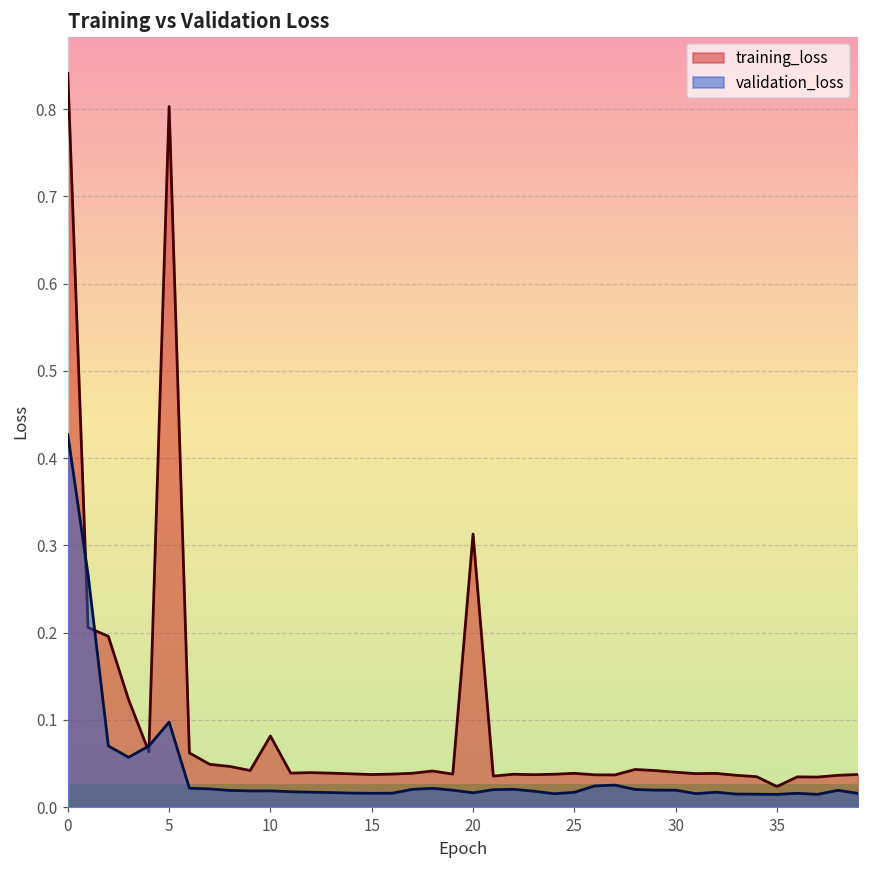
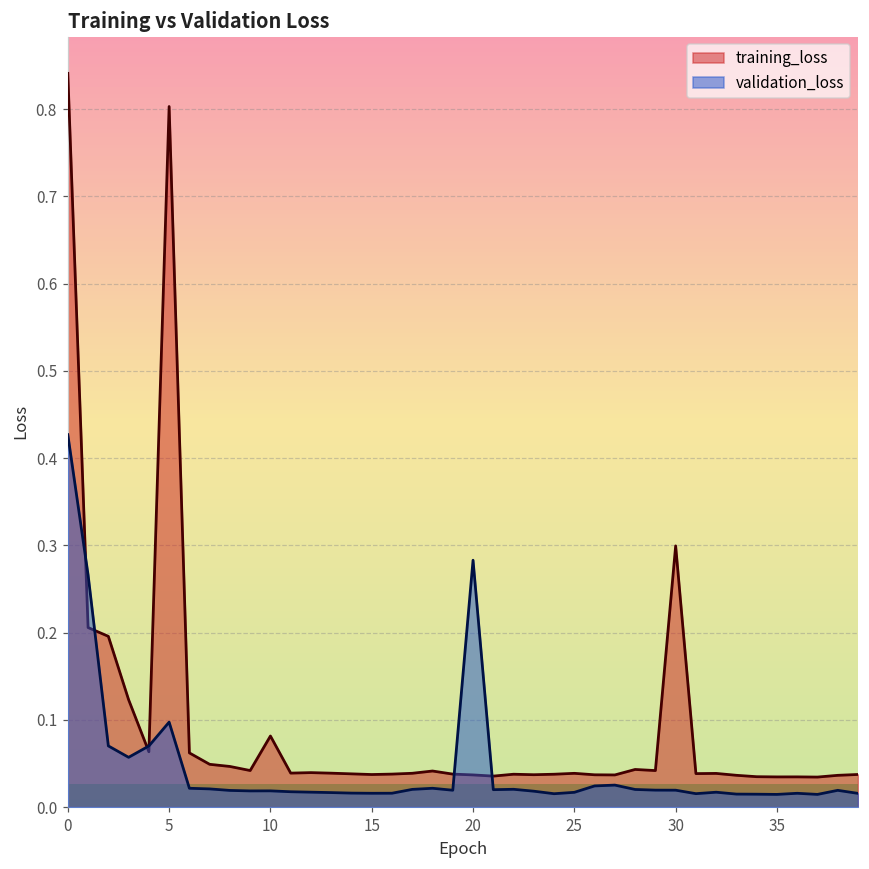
  {
    "training_loss": {
      "0": 0.84,
      "5": 0.80,
      "10": 0.08,
      "15": 0.04,
-     "20": 0.31,
+     "20": 0.04,
      "25": 0.04,
-     "30": 0.04,
-     "35": 0.02
+     "30": 0.30,
+     "35": 0.03
    },
    "validation_loss": {
      "0": 0.43,
      "5": 0.10,
      "10": 0.02,
      "15": 0.02,
-     "20": 0.02,
+     "20": 0.28,
      "25": 0.02,
      "30": 0.02,
      "35": 0.01
    }
  }
